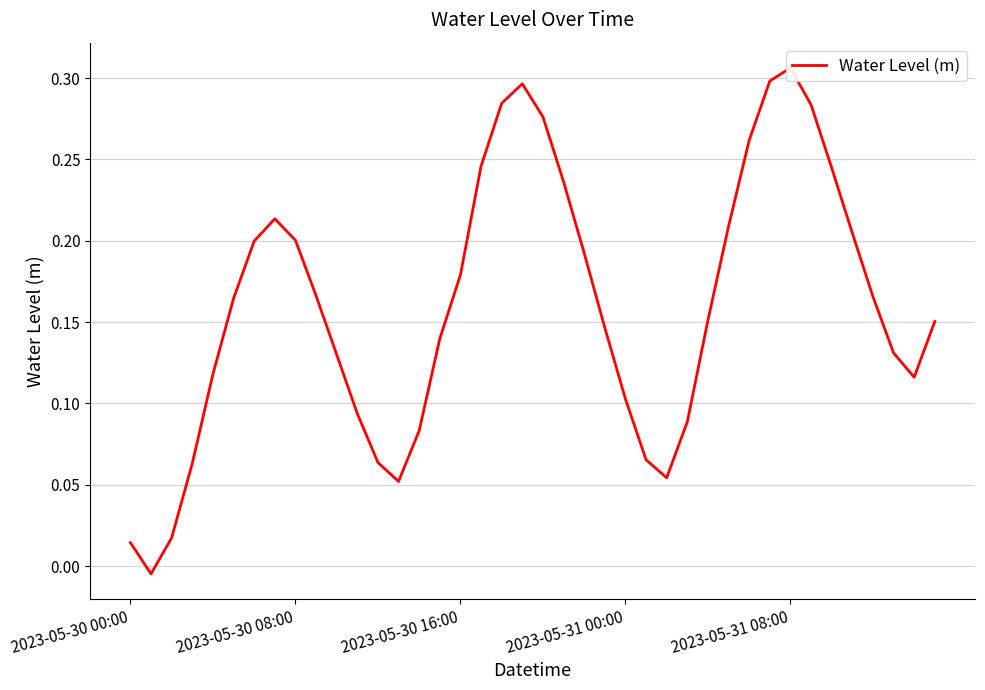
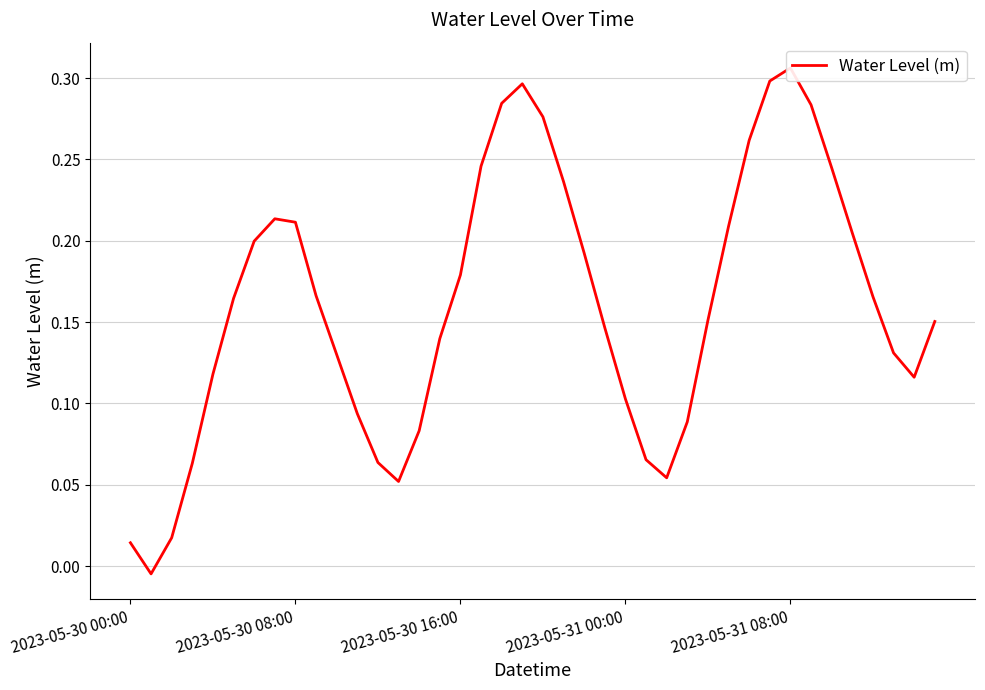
  {
    "2023-05-30 00:00": 0.014,
-   "2023-05-30 08:00": 0.200,
+   "2023-05-30 08:00": 0.211,
    "2023-05-30 16:00": 0.179,
    "2023-05-31 00:00": 0.103
  }
